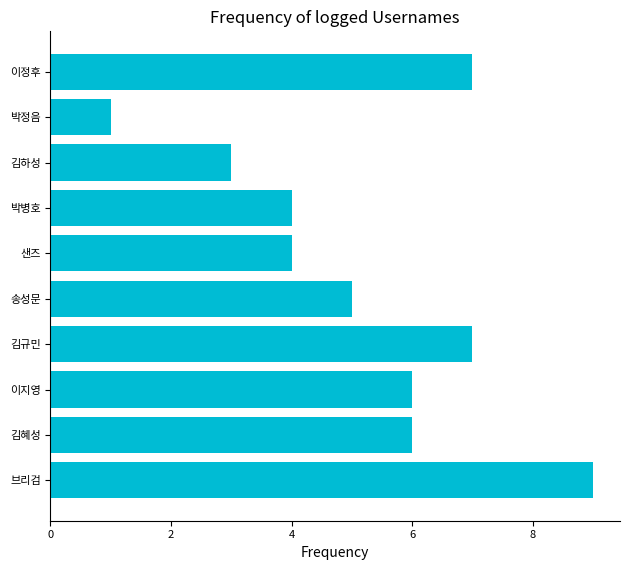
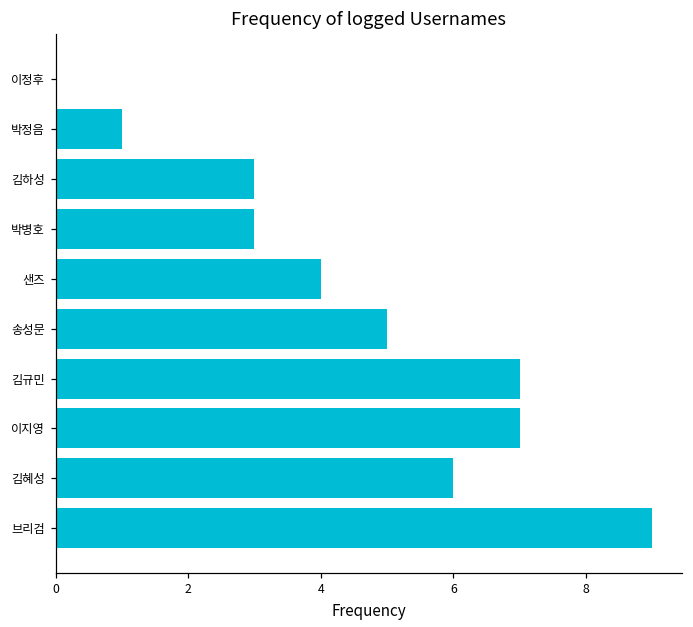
  {
-   "이정후": 7,
+   "이정후": 0,
    "박정음": 1,
    "김하성": 3,
-   "박병호": 4,
+   "박병호": 3,
    "샌즈": 4,
    "송성문": 5,
    "김규민": 7,
-   "이지영": 6,
+   "이지영": 7,
    "김혜성": 6,
    "브리검": 9
  }
